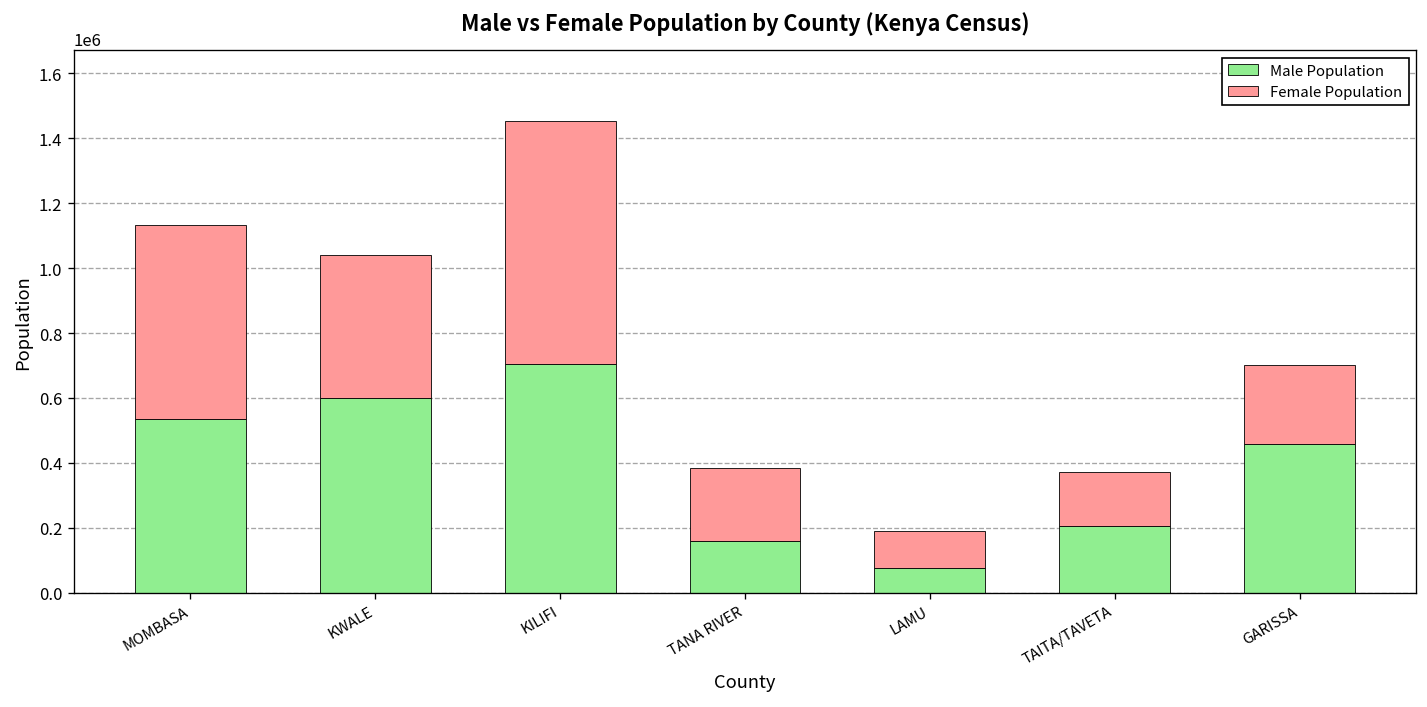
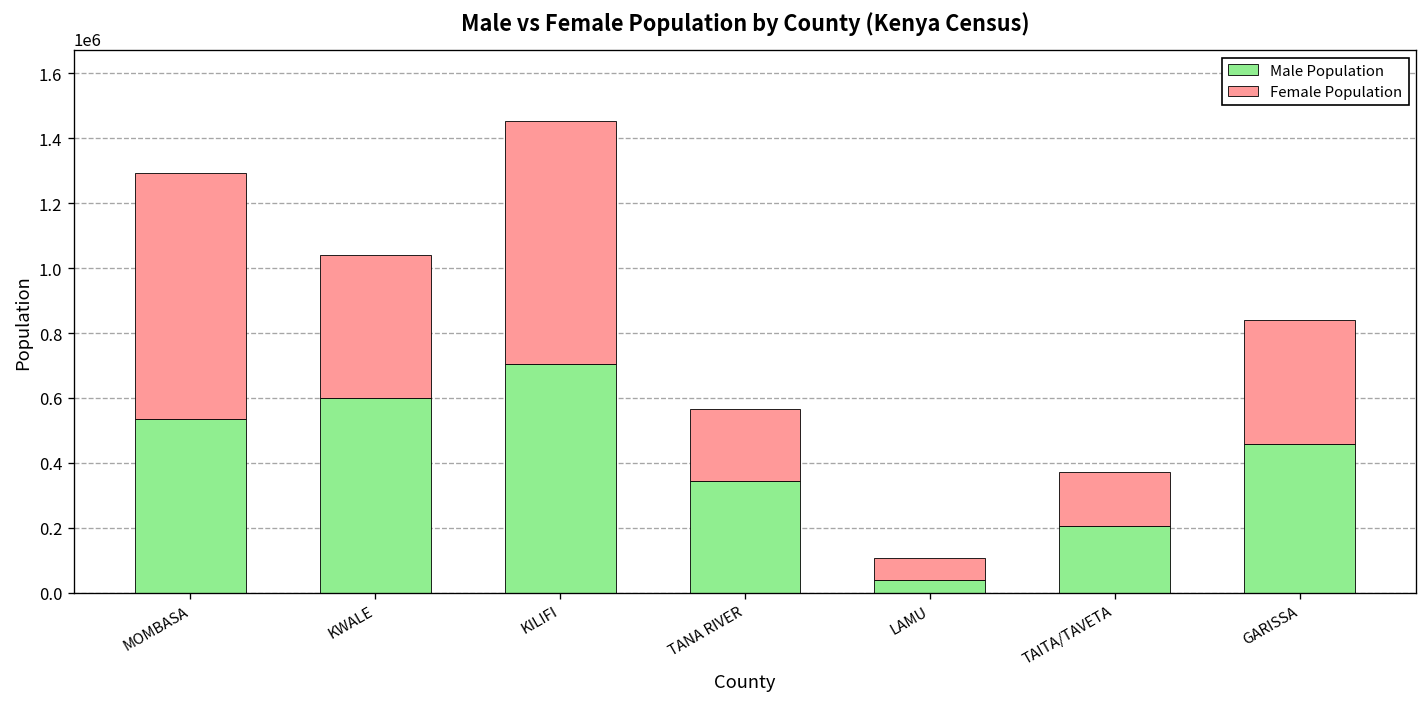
  {
    "Male Population": {
      "MOMBASA": 530000,
      "KWALE": 600000,
      "KILIFI": 700000,
-     "TANA RIVER": 160000,
-     "LAMU": 80000,
+     "TANA RIVER": 340000,
+     "LAMU": 40000,
      "TAITA/TAVETA": 210000,
      "GARISSA": 460000
    },
    "Female Population": {
-     "MOMBASA": 600000,
+     "MOMBASA": 760000,
      "KWALE": 440000,
      "KILIFI": 750000,
      "TANA RIVER": 220000,
-     "LAMU": 110000,
+     "LAMU": 70000,
      "TAITA/TAVETA": 170000,
-     "GARISSA": 240000
+     "GARISSA": 380000
    }
  }
